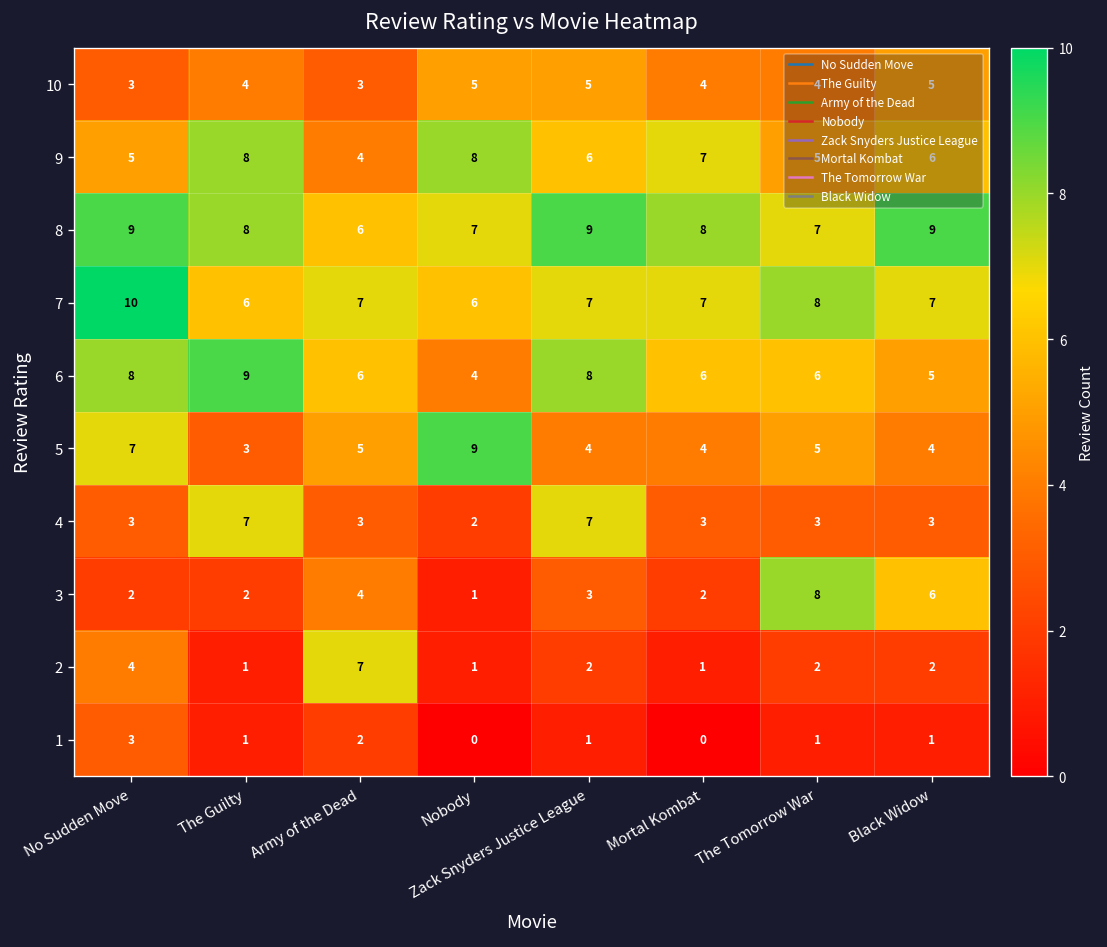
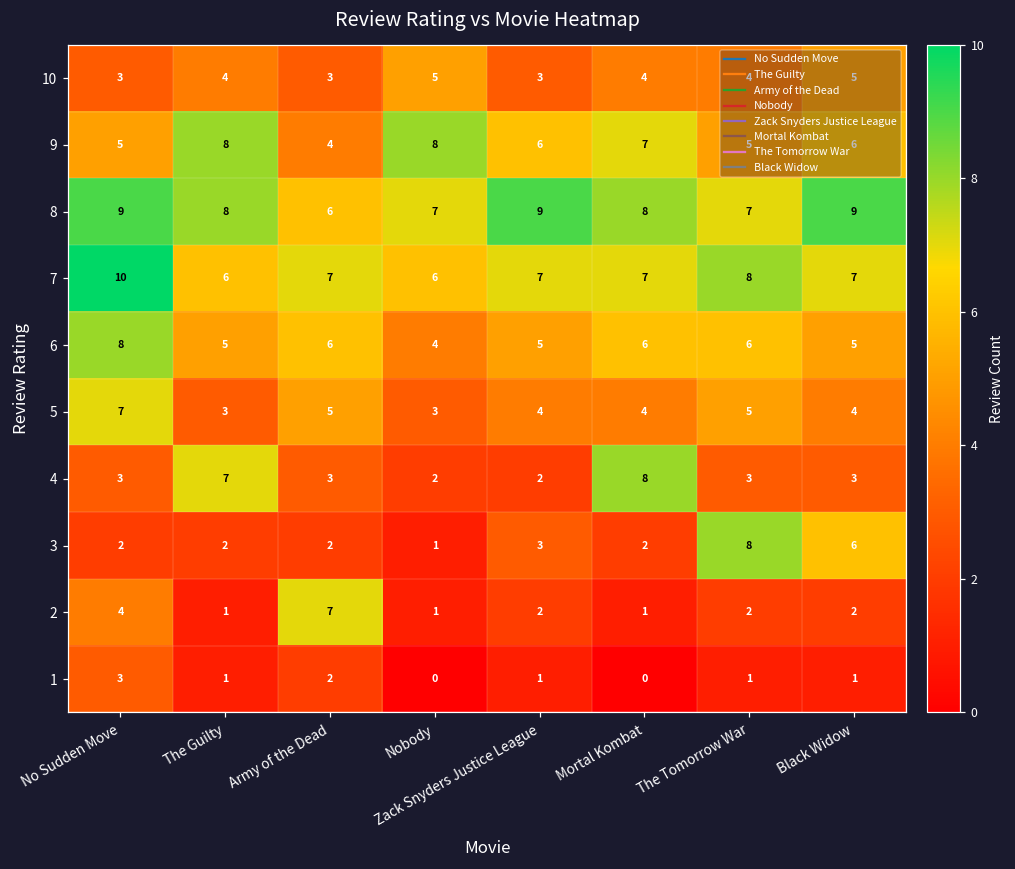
  {
    "10": {
      "No Sudden Move": 3,
      "The Guilty": 4,
      "Army of the Dead": 3,
      "Nobody": 5,
-     "Zack Snyders Justice League": 5,
+     "Zack Snyders Justice League": 3,
      "Mortal Kombat": 4
    },
    "9": {
      "No Sudden Move": 5,
      "The Guilty": 8,
      "Army of the Dead": 4,
      "Nobody": 8,
      "Zack Snyders Justice League": 6,
      "Mortal Kombat": 7
    },
    "8": {
      "No Sudden Move": 9,
      "The Guilty": 8,
      "Army of the Dead": 6,
      "Nobody": 7,
      "Zack Snyders Justice League": 9,
      "Mortal Kombat": 8,
      "The Tomorrow War": 7,
      "Black Widow": 9
    },
    "7": {
      "No Sudden Move": 10,
      "The Guilty": 6,
      "Army of the Dead": 7,
      "Nobody": 6,
      "Zack Snyders Justice League": 7,
      "Mortal Kombat": 7,
      "The Tomorrow War": 8,
      "Black Widow": 7
    },
    "6": {
      "No Sudden Move": 8,
-     "The Guilty": 9,
+     "The Guilty": 5,
      "Army of the Dead": 6,
      "Nobody": 4,
-     "Zack Snyders Justice League": 8,
+     "Zack Snyders Justice League": 5,
      "Mortal Kombat": 6,
      "The Tomorrow War": 6,
      "Black Widow": 5
    },
    "5": {
      "No Sudden Move": 7,
      "The Guilty": 3,
      "Army of the Dead": 5,
-     "Nobody": 9,
+     "Nobody": 3,
      "Zack Snyders Justice League": 4,
      "Mortal Kombat": 4,
      "The Tomorrow War": 5,
      "Black Widow": 4
    },
    "4": {
      "No Sudden Move": 3,
      "The Guilty": 7,
      "Army of the Dead": 3,
      "Nobody": 2,
-     "Zack Snyders Justice League": 7,
-     "Mortal Kombat": 3,
+     "Zack Snyders Justice League": 2,
+     "Mortal Kombat": 8,
      "The Tomorrow War": 3,
      "Black Widow": 3
    },
    "3": {
      "No Sudden Move": 2,
      "The Guilty": 2,
-     "Army of the Dead": 4,
+     "Army of the Dead": 2,
      "Nobody": 1,
      "Zack Snyders Justice League": 3,
      "Mortal Kombat": 2,
      "The Tomorrow War": 8,
      "Black Widow": 6
    },
    "2": {
      "No Sudden Move": 4,
      "The Guilty": 1,
      "Army of the Dead": 7,
      "Nobody": 1,
      "Zack Snyders Justice League": 2,
      "Mortal Kombat": 1,
      "The Tomorrow War": 2,
      "Black Widow": 2
    },
    "1": {
      "No Sudden Move": 3,
      "The Guilty": 1,
      "Army of the Dead": 2,
      "Nobody": 0,
      "Zack Snyders Justice League": 1,
      "Mortal Kombat": 0,
      "The Tomorrow War": 1,
      "Black Widow": 1
    }
  }
